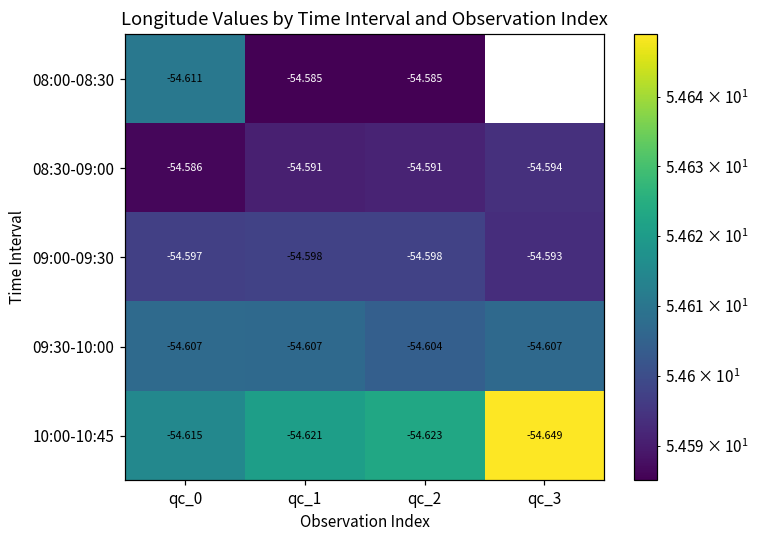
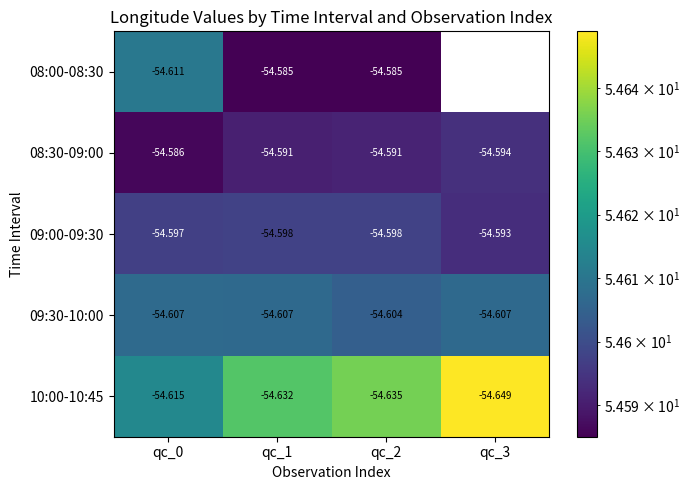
  {
    "08:00-08:30": {
      "qc_0": -54.611,
      "qc_1": -54.585,
      "qc_2": -54.585
    },
    "08:30-09:00": {
      "qc_0": -54.586,
      "qc_1": -54.591,
      "qc_2": -54.591,
      "qc_3": -54.594
    },
    "09:00-09:30": {
      "qc_0": -54.597,
      "qc_1": -54.598,
      "qc_2": -54.598,
      "qc_3": -54.593
    },
    "09:30-10:00": {
      "qc_0": -54.607,
      "qc_1": -54.607,
      "qc_2": -54.604,
      "qc_3": -54.607
    },
    "10:00-10:45": {
      "qc_0": -54.615,
-     "qc_1": -54.621,
-     "qc_2": -54.623,
+     "qc_1": -54.632,
+     "qc_2": -54.635,
      "qc_3": -54.649
    }
  }
